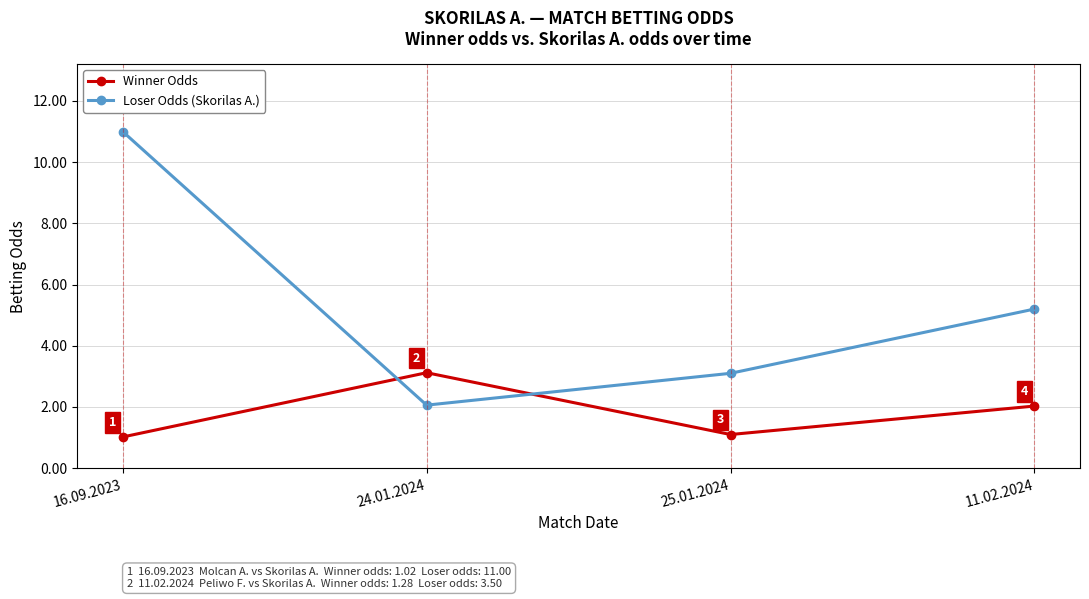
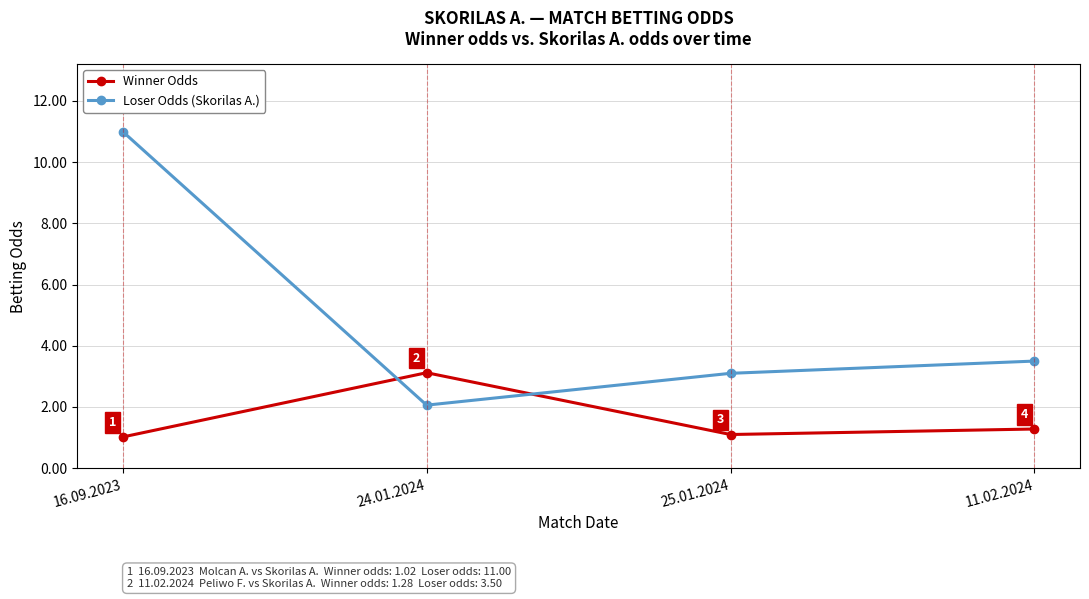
  {
    "Winner Odds": {
-     "11.02.2024": 2.0
+     "11.02.2024": 1.3
    },
    "Loser Odds (Skorilas A.)": {
      "16.09.2023": 11.0,
      "24.01.2024": 2.1,
      "25.01.2024": 3.1,
-     "11.02.2024": 5.2
+     "11.02.2024": 3.5
    }
  }
